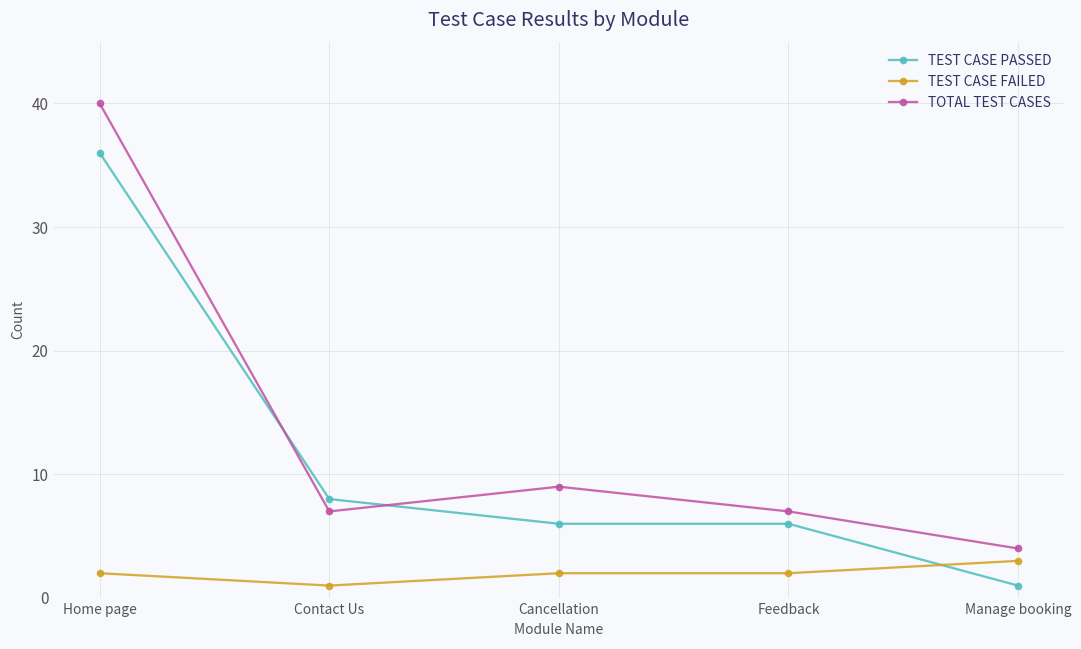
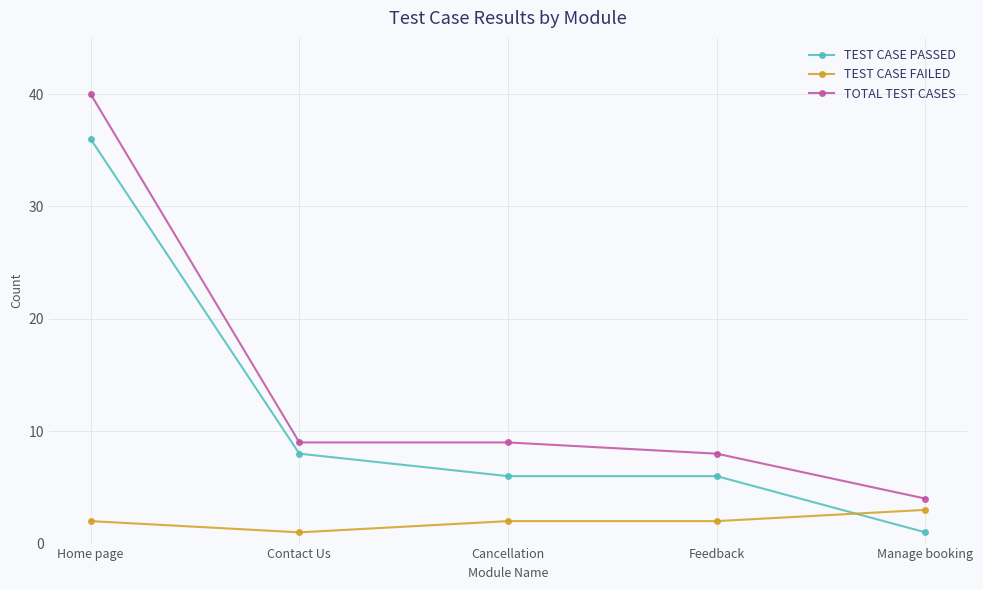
  {
    "TEST CASE PASSED": {
      "Home page": 36,
      "Contact Us": 8,
      "Cancellation": 6,
      "Feedback": 6,
      "Manage booking": 1
    },
    "TEST CASE FAILED": {
      "Home page": 2,
      "Contact Us": 1,
      "Cancellation": 2,
      "Feedback": 2,
      "Manage booking": 3
    },
    "TOTAL TEST CASES": {
      "Home page": 40,
-     "Contact Us": 7,
+     "Contact Us": 9,
      "Cancellation": 9,
-     "Feedback": 7,
+     "Feedback": 8,
      "Manage booking": 4
    }
  }
